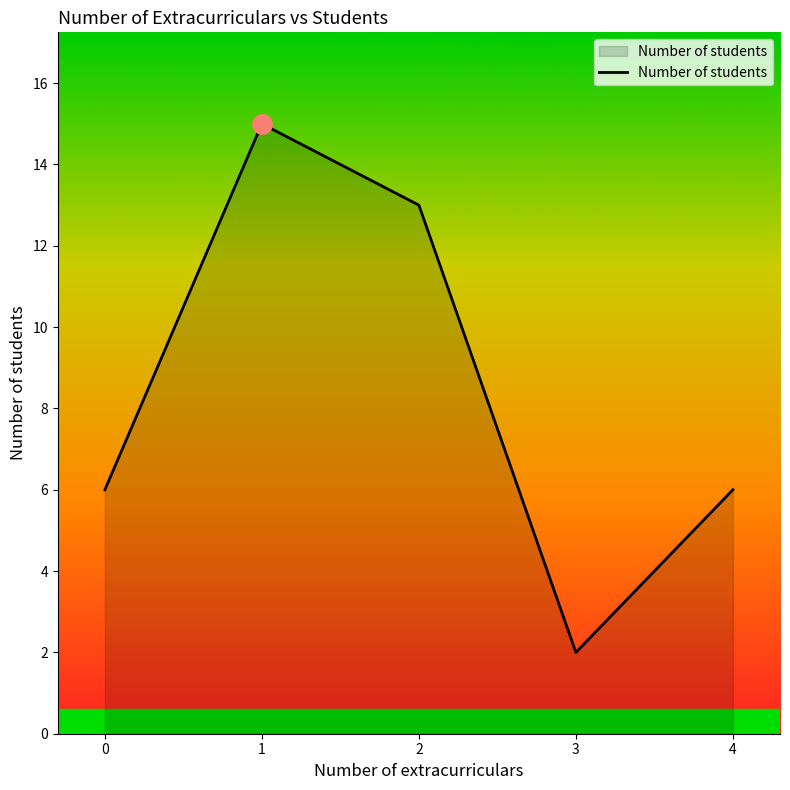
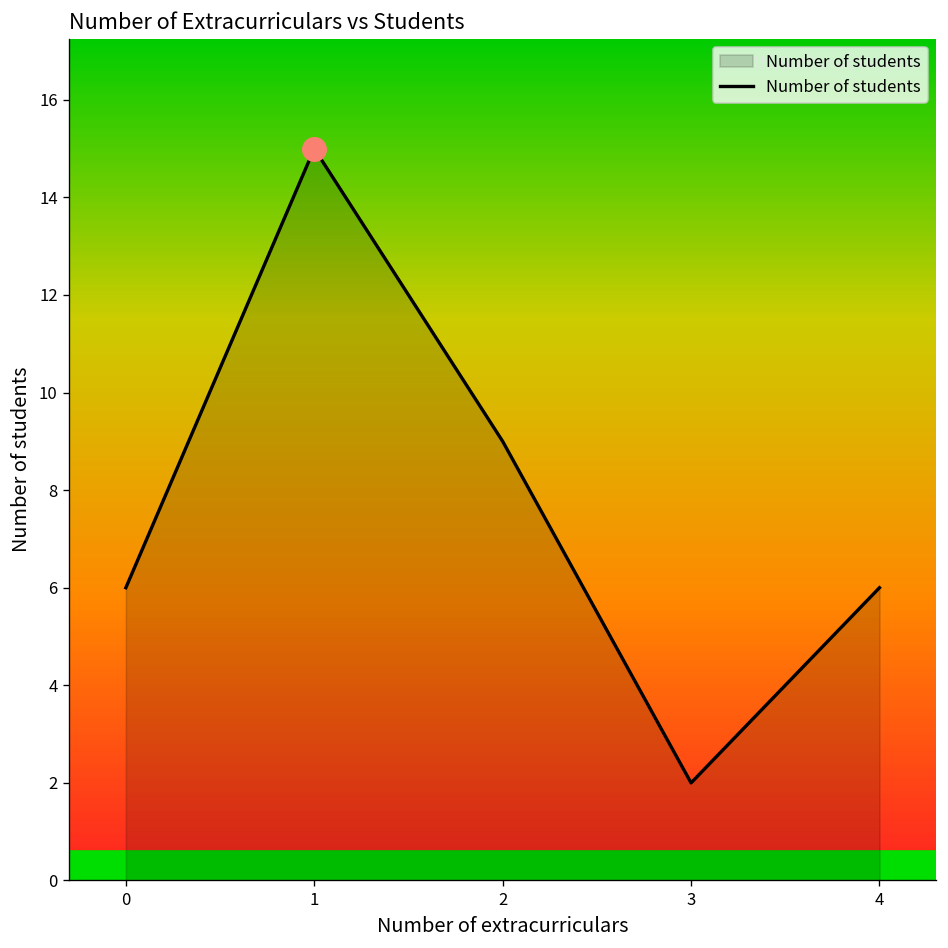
  {
    "Number of students": {
      "0": 6,
-     "2": 13,
+     "2": 9,
      "3": 2,
      "4": 6
    }
  }
